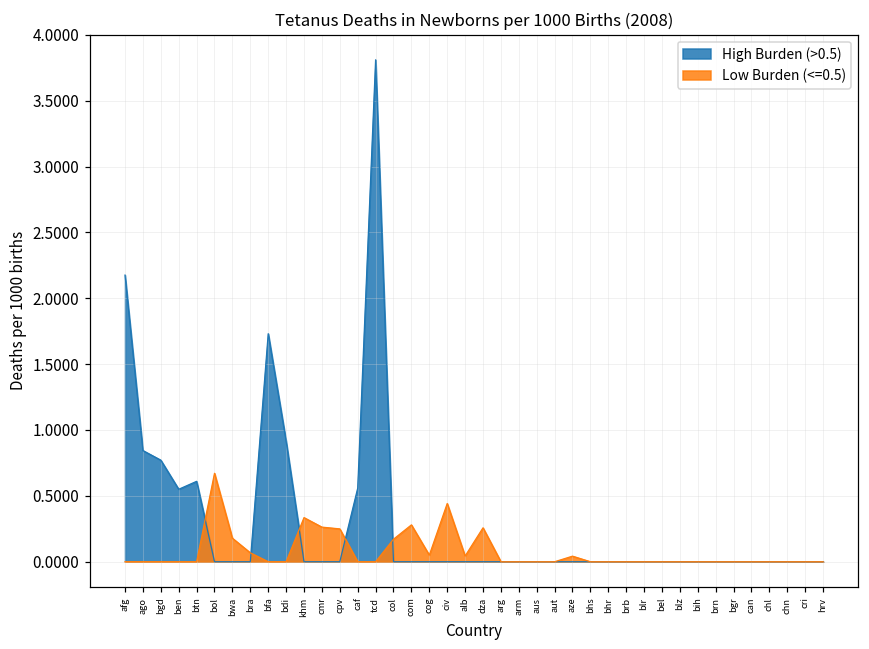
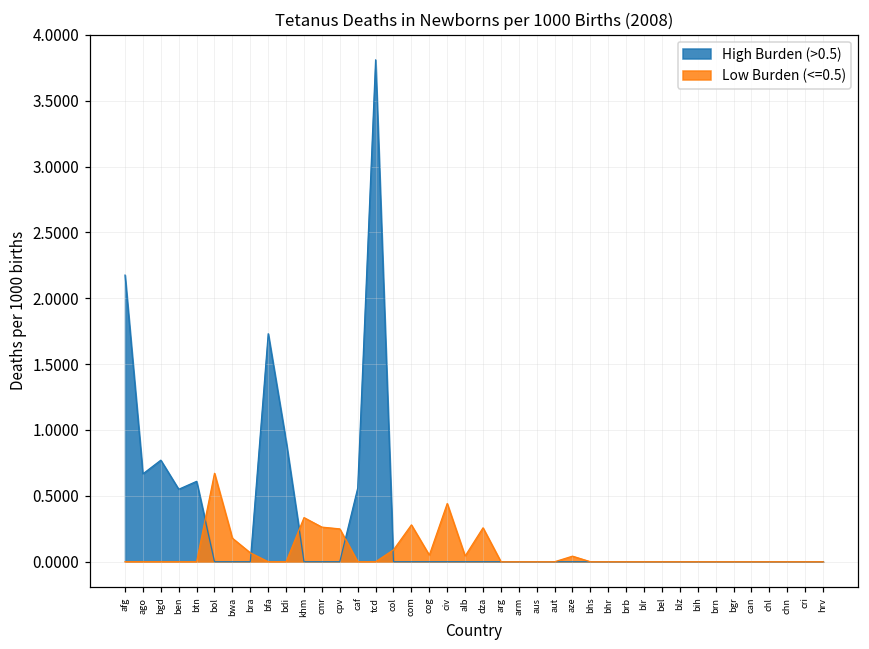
  {
    "High Burden (>0.5)": {
      "afg": 2.18,
-     "ago": 0.84,
+     "ago": 0.67,
      "bgd": 0.77,
      "ben": 0.55,
      "btn": 0.61,
      "bol": 0.00,
      "bwa": 0.00,
      "bra": 0.00,
      "bfa": 1.73,
      "bdi": 0.92,
      "khm": 0.00,
      "cmr": 0.00,
      "cpv": 0.00,
      "caf": 0.56,
      "tcd": 3.81,
      "col": 0.00,
      "com": 0.00,
      "cog": 0.00,
      "civ": 0.00,
      "alb": 0.00,
      "dza": 0.00,
      "aze": 0.00
    },
    "Low Burden (<=0.5)": {
      "afg": 0.00,
      "ago": 0.00,
      "bgd": 0.00,
      "ben": 0.00,
      "btn": 0.00,
      "bol": 0.67,
      "bwa": 0.18,
      "bra": 0.07,
      "bfa": 0.00,
      "bdi": 0.00,
      "khm": 0.33,
      "cmr": 0.26,
      "cpv": 0.25,
      "caf": 0.00,
      "tcd": 0.00,
-     "col": 0.17,
+     "col": 0.09,
      "com": 0.28,
      "cog": 0.05,
      "civ": 0.44,
      "alb": 0.04,
      "dza": 0.26,
      "aze": 0.04
    }
  }
